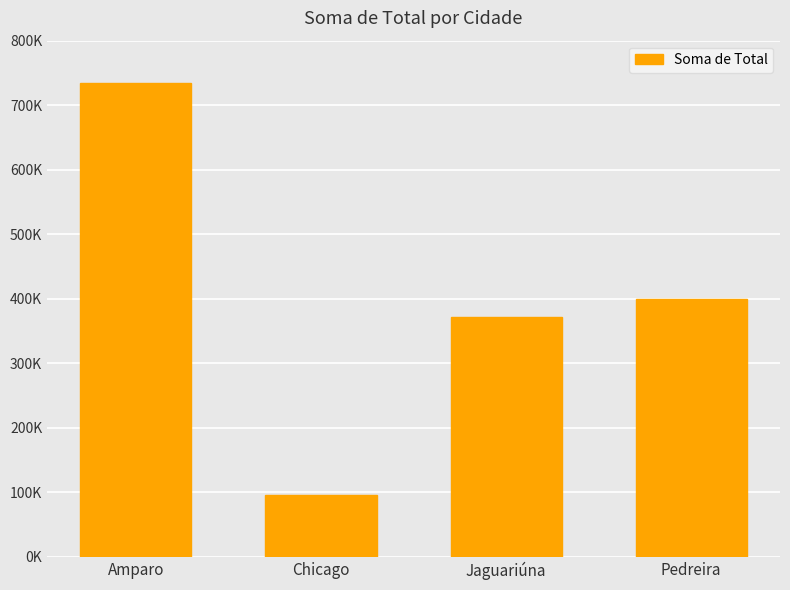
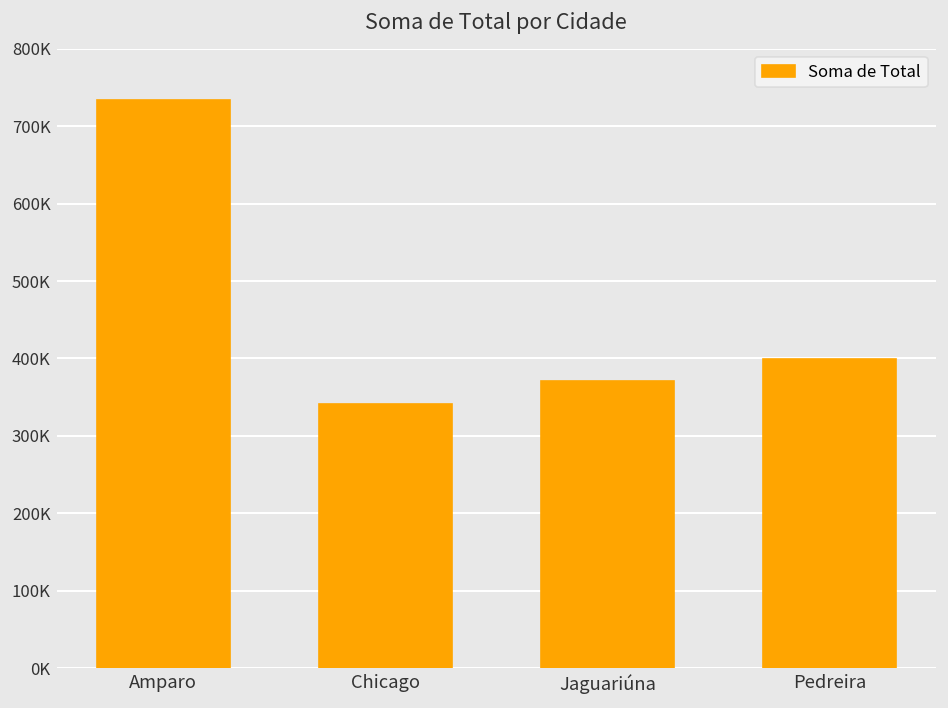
  {
    "Amparo": 730000,
-   "Chicago": 100000,
+   "Chicago": 340000,
    "Jaguariúna": 370000,
    "Pedreira": 400000
  }
